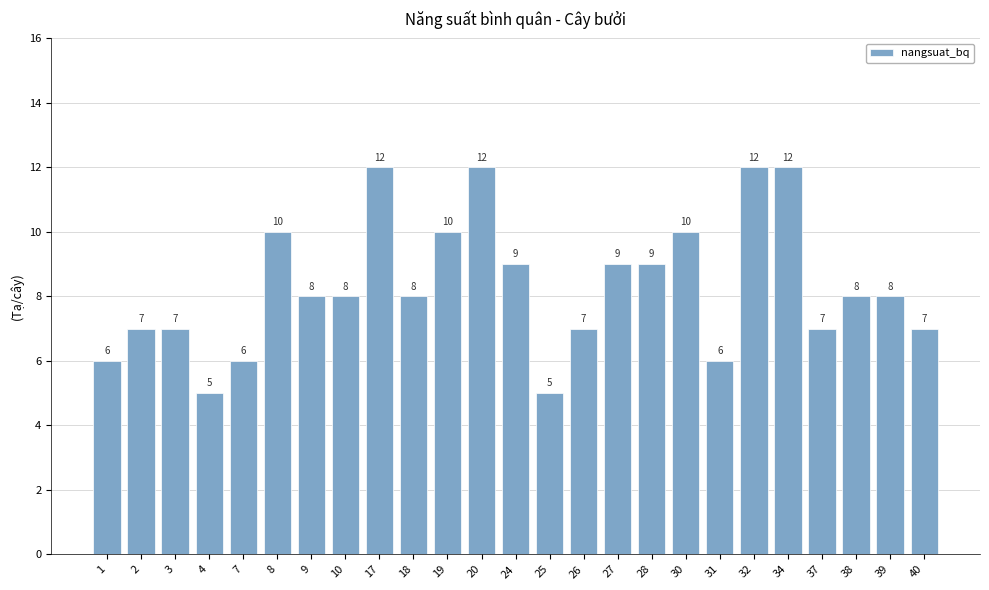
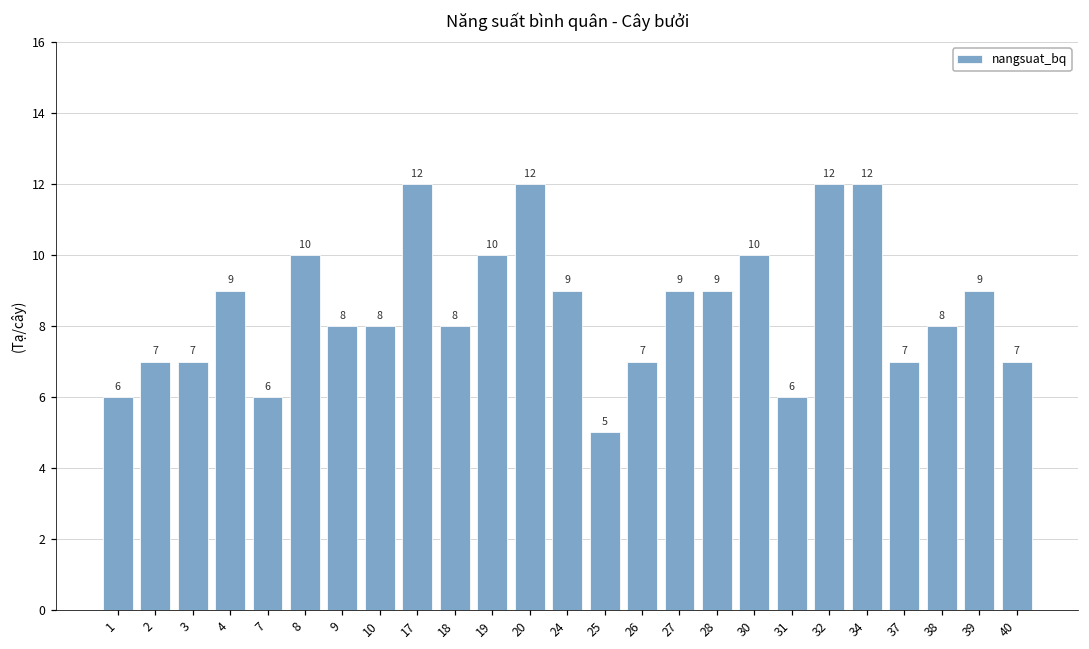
  {
    "1": 6,
    "2": 7,
    "3": 7,
-   "4": 5,
+   "4": 9,
    "7": 6,
    "8": 10,
    "9": 8,
    "10": 8,
    "17": 12,
    "18": 8,
    "19": 10,
    "20": 12,
    "24": 9,
    "25": 5,
    "26": 7,
    "27": 9,
    "28": 9,
    "30": 10,
    "31": 6,
    "32": 12,
    "34": 12,
    "37": 7,
    "38": 8,
-   "39": 8,
+   "39": 9,
    "40": 7
  }
